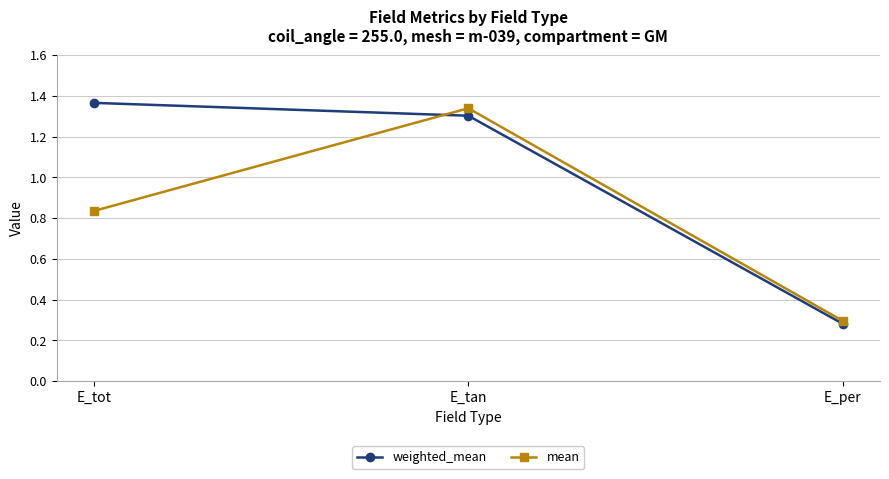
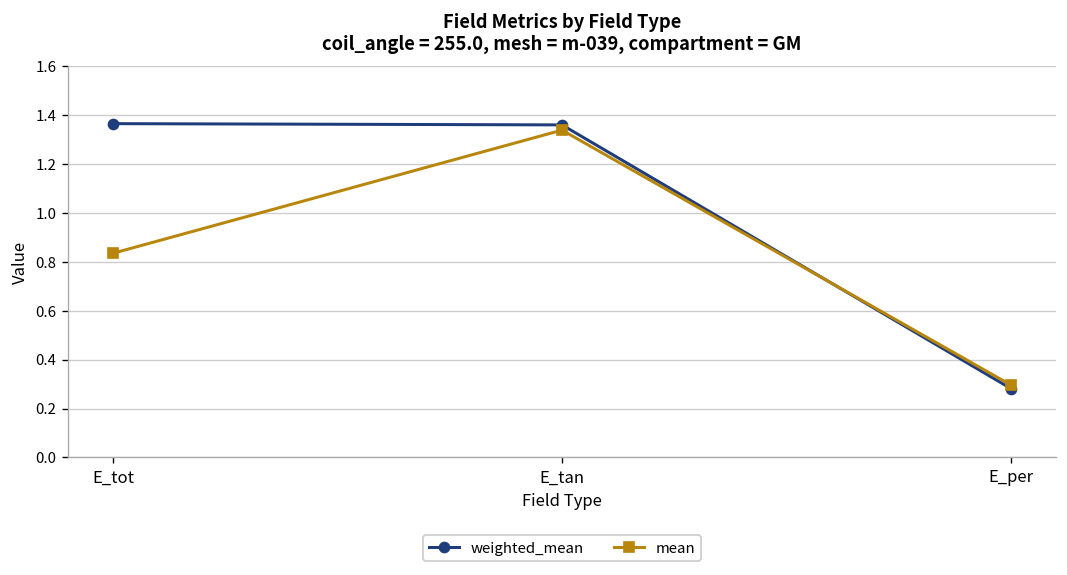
  {
    "weighted_mean": {
      "E_tot": 1.37,
-     "E_tan": 1.30,
+     "E_tan": 1.36,
      "E_per": 0.28
    },
    "mean": {
      "E_tot": 0.84,
      "E_tan": 1.34,
      "E_per": 0.30
    }
  }
